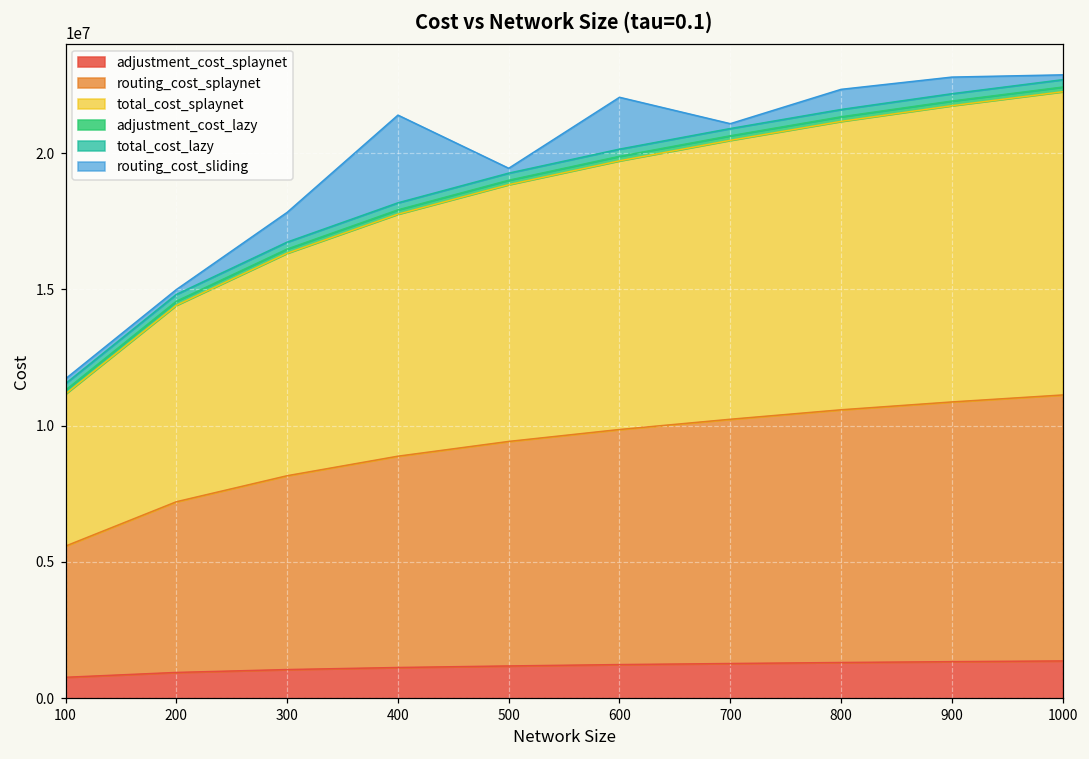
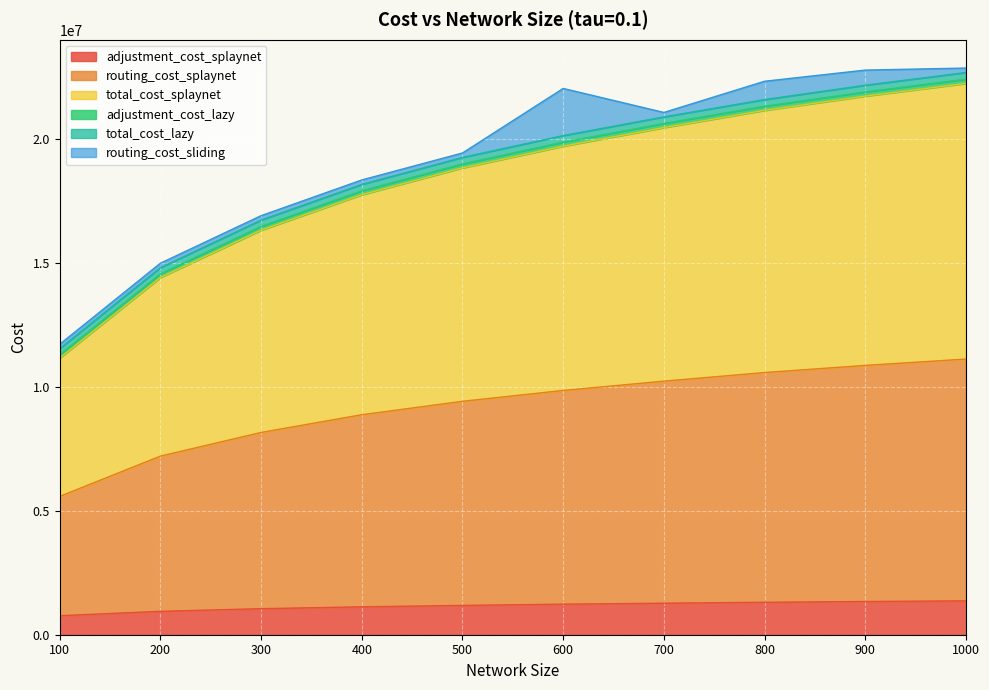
  {
    "total_cost_splaynet": {
      "100": 5600000,
      "200": 7200000,
      "300": 8200000,
      "400": 8900000,
      "500": 9400000,
      "600": 9900000,
      "700": 10200000,
      "800": 10600000,
      "900": 10900000,
      "1000": 11100000
    },
    "routing_cost_sliding": {
      "100": 200000,
      "200": 200000,
-     "300": 1100000,
-     "400": 3200000,
+     "300": 200000,
+     "400": 200000,
      "500": 200000,
      "600": 1900000,
      "700": 200000,
      "800": 700000,
      "900": 600000,
      "1000": 200000
    }
  }
